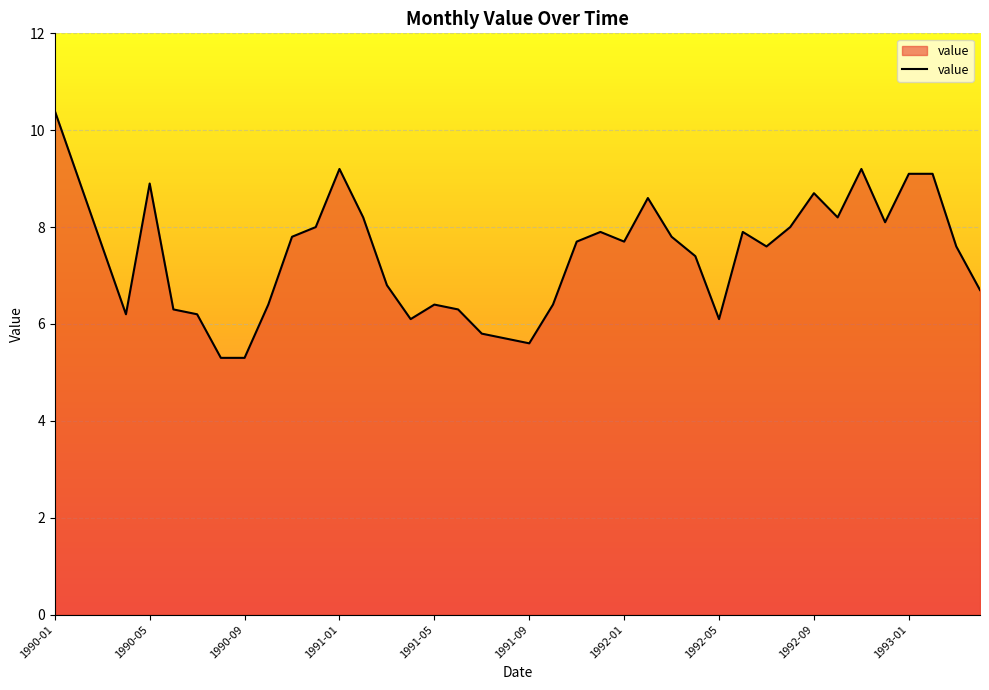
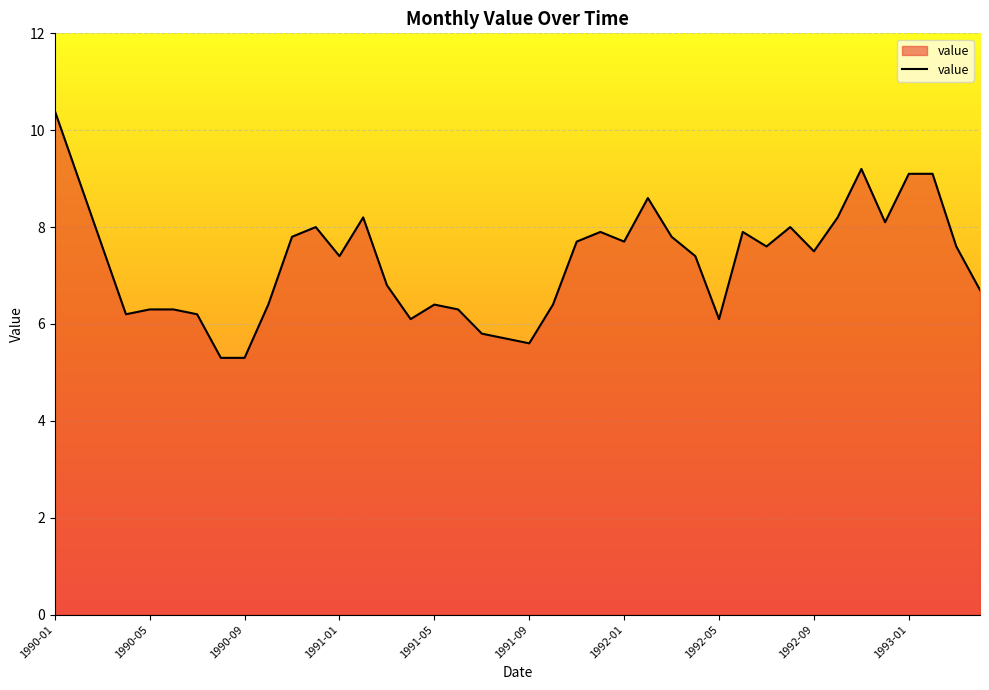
  {
    "1990-01": 10.4,
-   "1990-05": 8.9,
+   "1990-05": 6.3,
    "1990-09": 5.3,
-   "1991-01": 9.2,
+   "1991-01": 7.4,
    "1991-05": 6.4,
    "1991-09": 5.6,
    "1992-01": 7.7,
    "1992-05": 6.1,
-   "1992-09": 8.7,
+   "1992-09": 7.5,
    "1993-01": 9.1
  }
